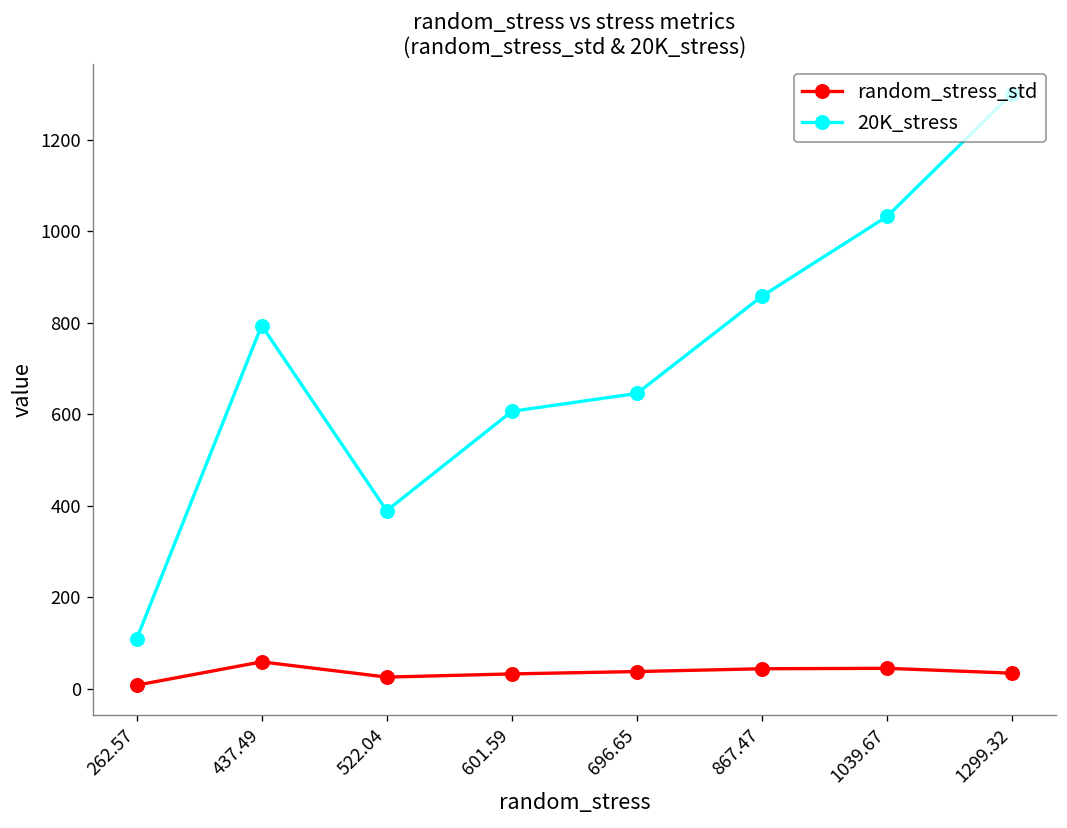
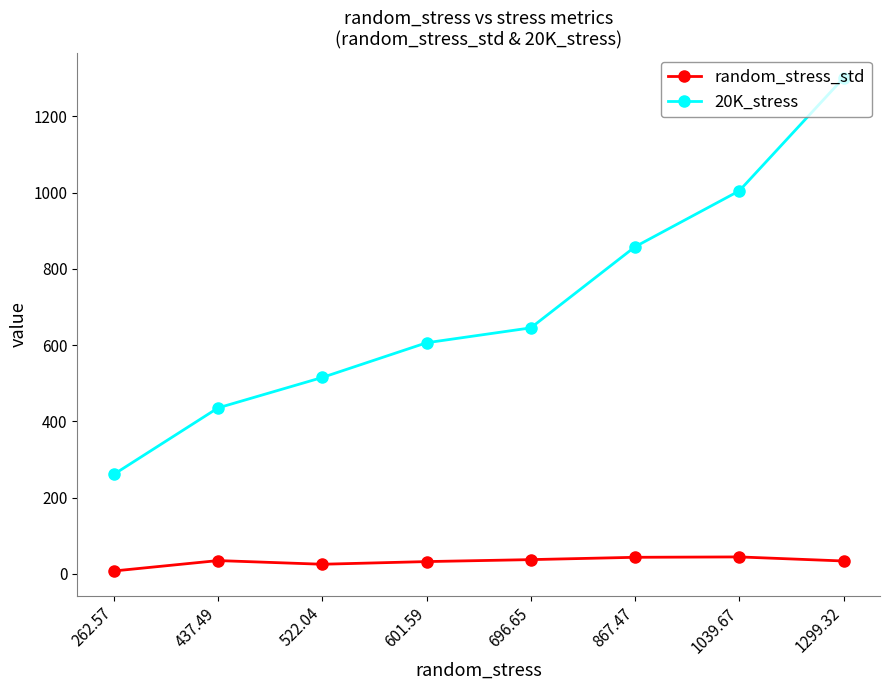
  {
    "random_stress_std": {
      "262.57": 10,
-     "437.49": 60,
+     "437.49": 40,
      "522.04": 30,
      "601.59": 30,
      "696.65": 40,
      "867.47": 40,
      "1039.67": 40,
      "1299.32": 30
    },
    "20K_stress": {
-     "262.57": 110,
-     "437.49": 790,
-     "522.04": 390,
+     "262.57": 260,
+     "437.49": 440,
+     "522.04": 520,
      "601.59": 610,
      "696.65": 650,
      "867.47": 860,
-     "1039.67": 1030
+     "1039.67": 1000
    }
  }
